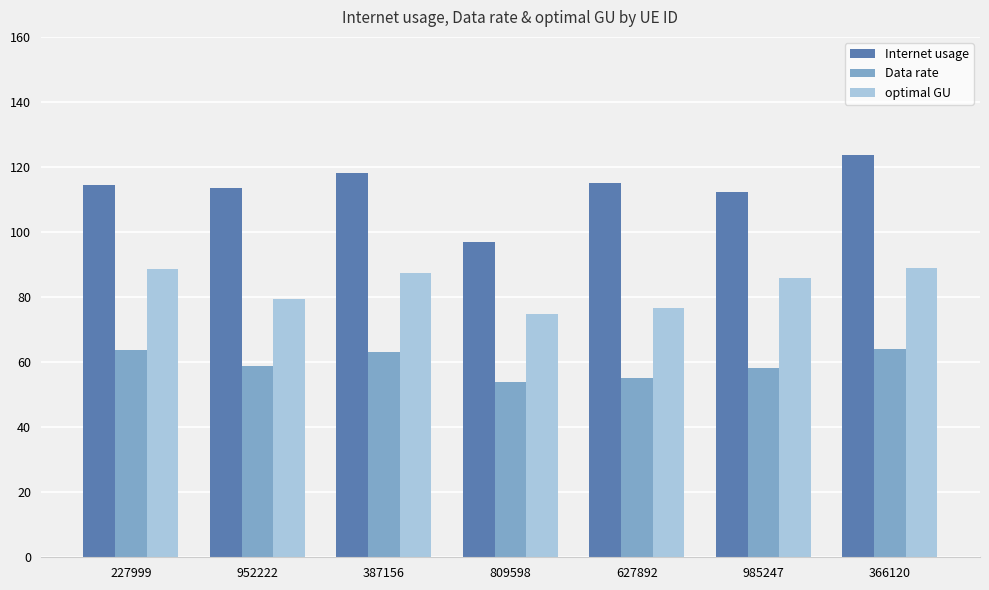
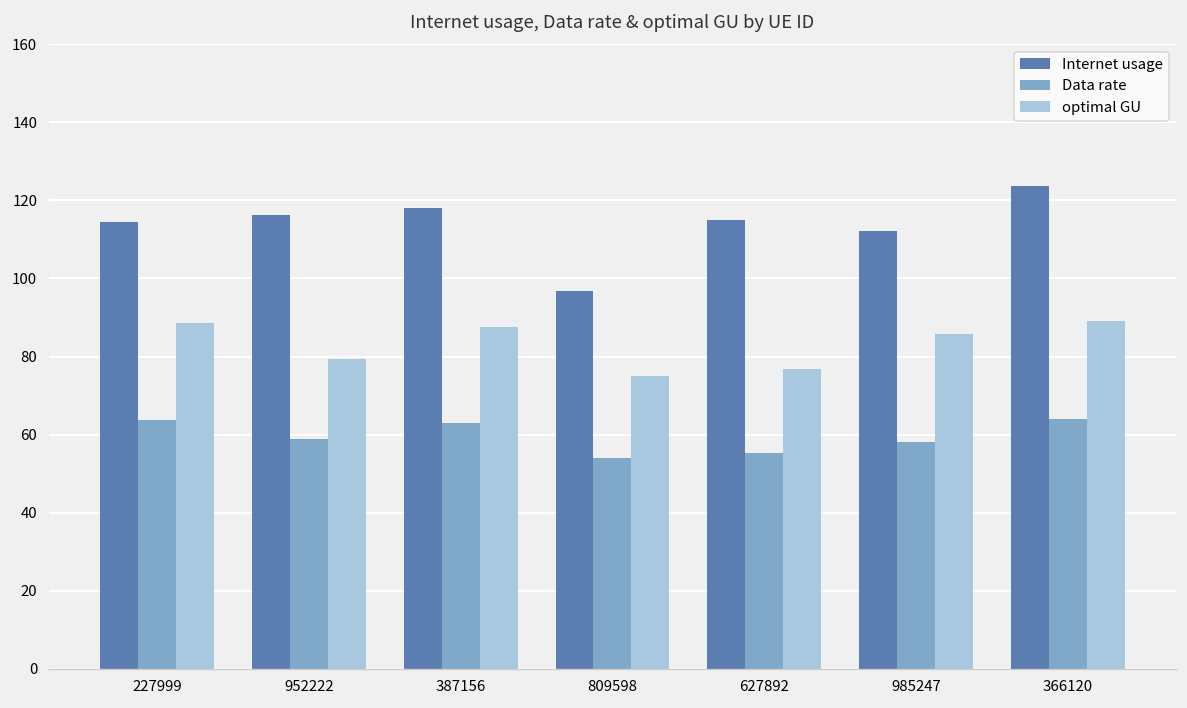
  {
    "Internet usage": {
      "227999": 114,
-     "952222": 113,
+     "952222": 116,
      "387156": 118,
      "809598": 97,
      "627892": 115,
      "985247": 112,
      "366120": 124
    }
  }
